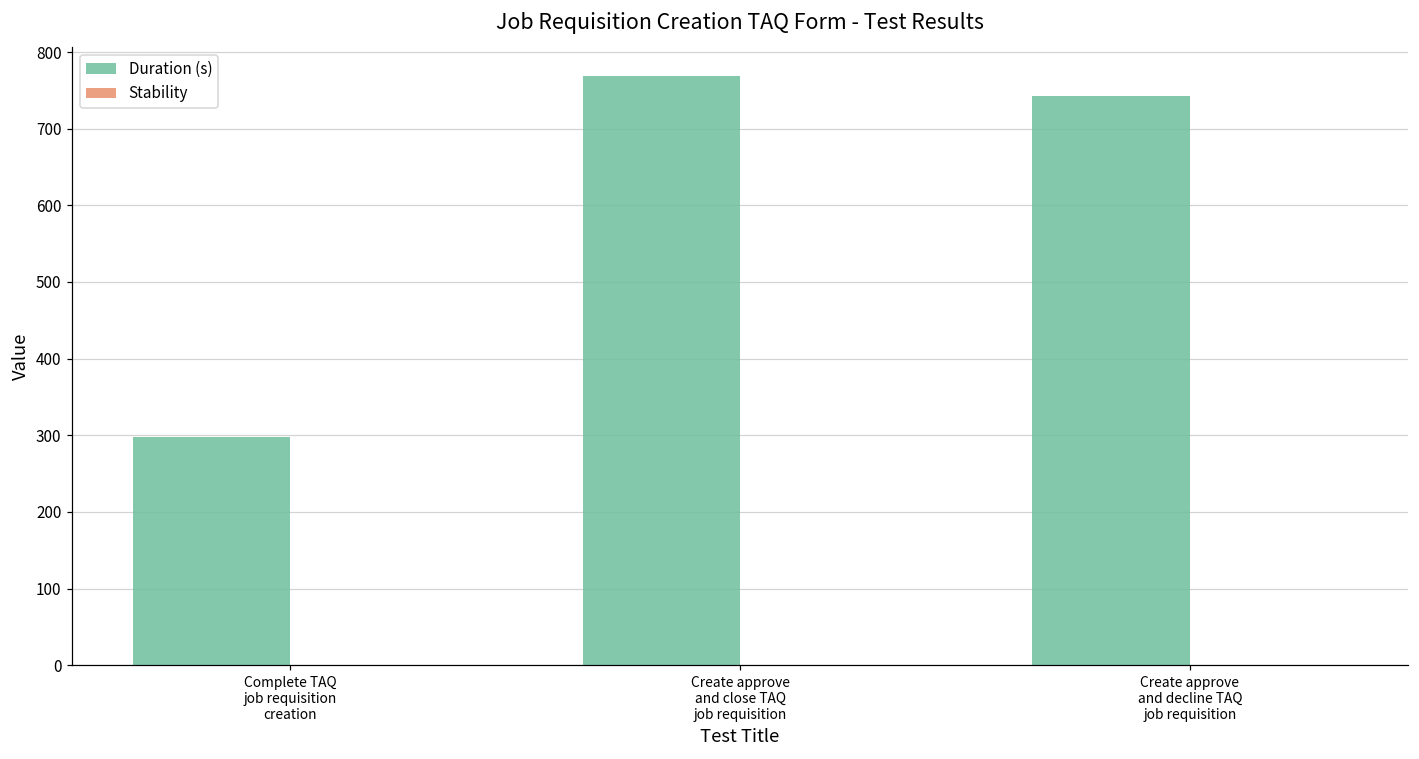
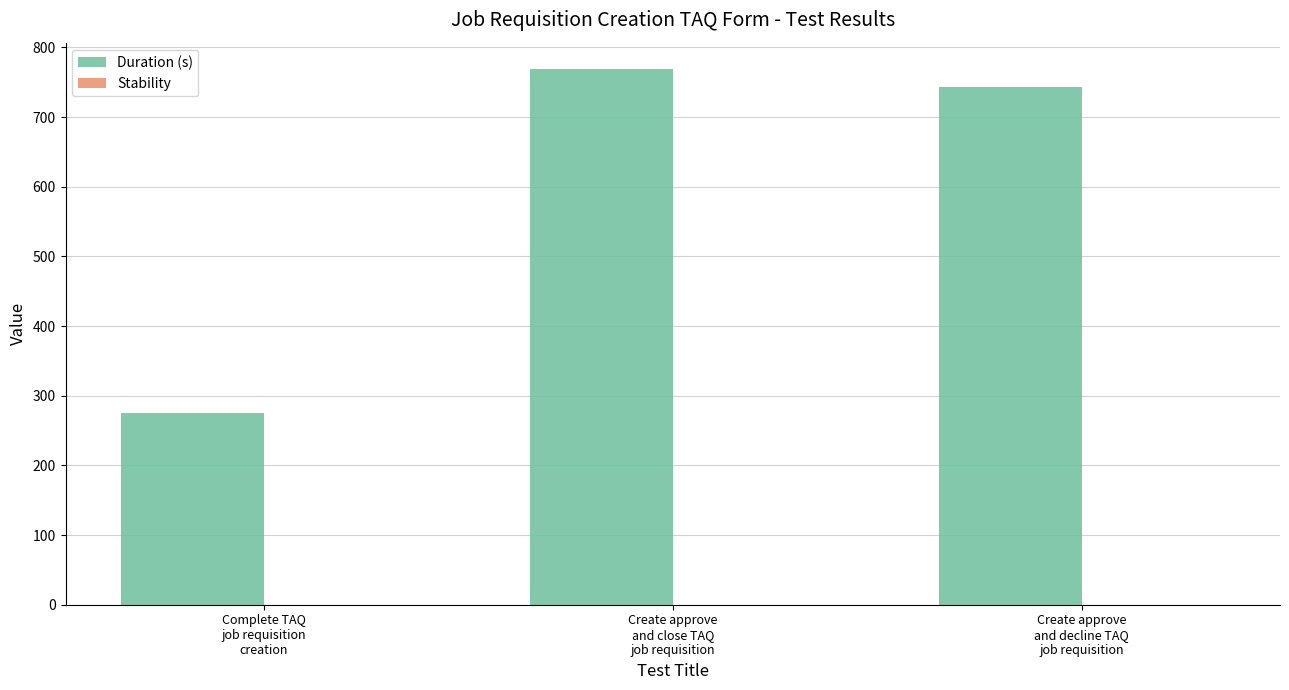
  {
    "Duration (s)": {
-     "Complete TAQ job requisition creation": 300,
+     "Complete TAQ job requisition creation": 280,
      "Create approve and close TAQ job requisition": 770,
      "Create approve and decline TAQ job requisition": 740
    },
    "Stability": {
      "Complete TAQ job requisition creation": 0,
      "Create approve and close TAQ job requisition": 0,
      "Create approve and decline TAQ job requisition": 0
    }
  }
